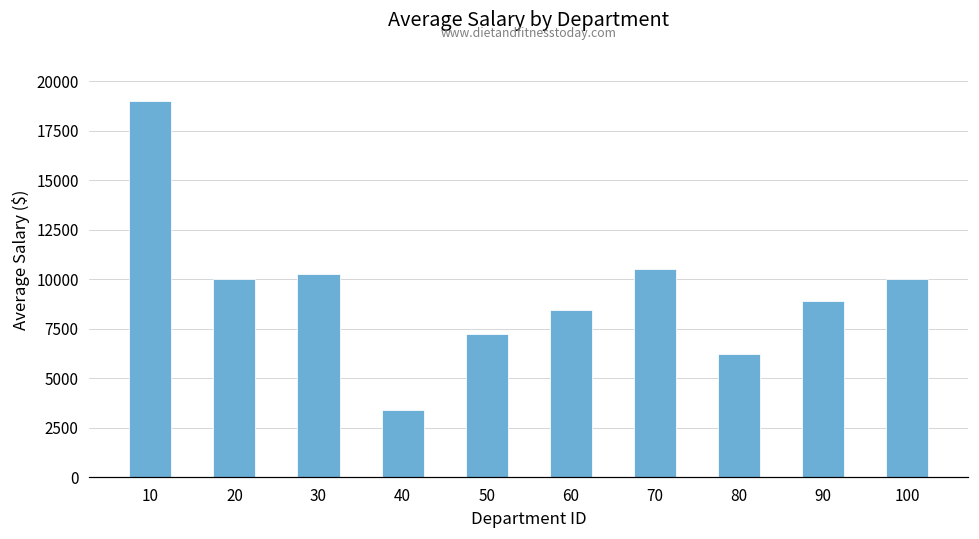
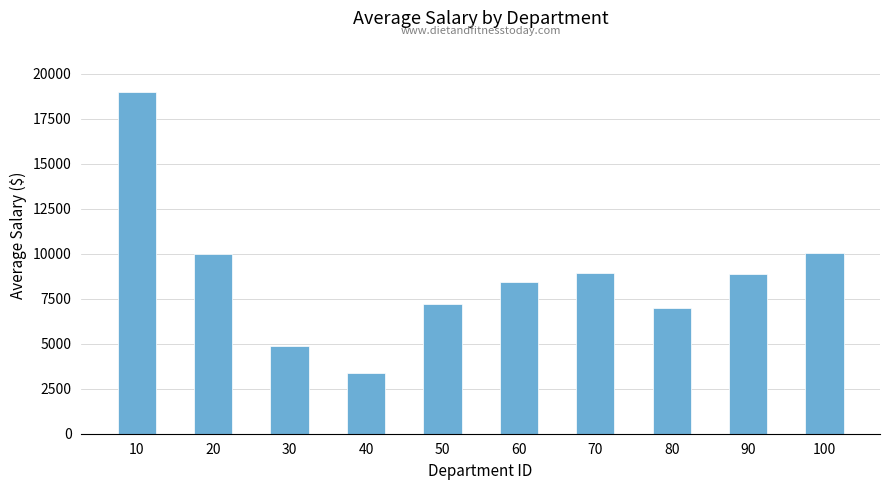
  {
    "10": 19000,
    "20": 10000,
-   "30": 10300,
+   "30": 4900,
    "40": 3400,
    "50": 7200,
    "60": 8400,
-   "70": 10500,
-   "80": 6200,
+   "70": 9000,
+   "80": 7000,
    "90": 8900,
    "100": 10000
  }
